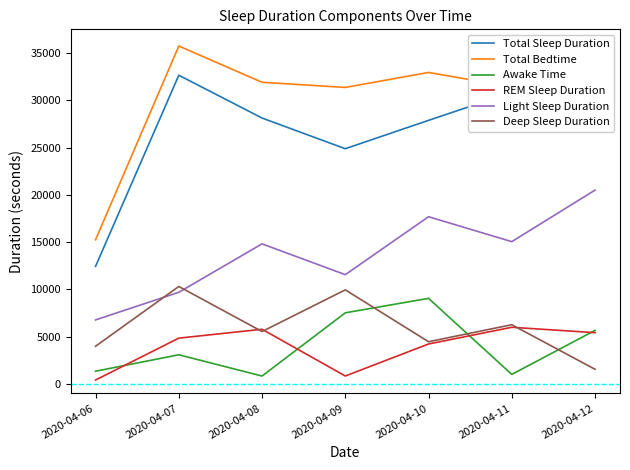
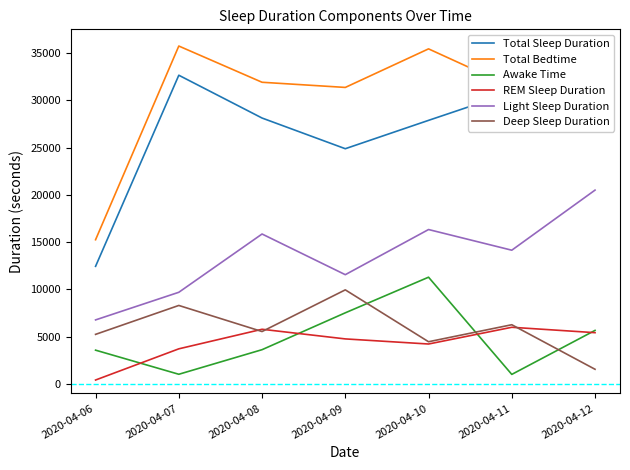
  {
    "Total Sleep Duration": {
      "2020-04-06": 12000,
      "2020-04-07": 33000,
      "2020-04-08": 28000,
      "2020-04-09": 25000,
      "2020-04-10": 28000
    },
    "Total Bedtime": {
      "2020-04-06": 15000,
      "2020-04-07": 36000,
      "2020-04-08": 32000,
      "2020-04-09": 31000,
-     "2020-04-10": 33000
+     "2020-04-10": 35000
    },
    "Awake Time": {
-     "2020-04-06": 1000,
-     "2020-04-07": 3000,
-     "2020-04-08": 1000,
+     "2020-04-06": 4000,
+     "2020-04-07": 1000,
+     "2020-04-08": 4000,
      "2020-04-09": 8000,
-     "2020-04-10": 9000,
+     "2020-04-10": 11000,
      "2020-04-11": 1000
    },
    "REM Sleep Duration": {
      "2020-04-06": 0,
-     "2020-04-07": 5000,
-     "2020-04-09": 1000,
+     "2020-04-07": 4000,
+     "2020-04-09": 5000,
      "2020-04-11": 6000
    },
    "Light Sleep Duration": {
      "2020-04-06": 7000,
      "2020-04-07": 10000,
-     "2020-04-08": 15000,
+     "2020-04-08": 16000,
      "2020-04-09": 12000,
-     "2020-04-10": 18000,
-     "2020-04-11": 15000,
+     "2020-04-10": 16000,
+     "2020-04-11": 14000,
      "2020-04-12": 21000
    },
    "Deep Sleep Duration": {
-     "2020-04-06": 4000,
-     "2020-04-07": 10000,
+     "2020-04-06": 5000,
+     "2020-04-07": 8000,
      "2020-04-09": 10000,
      "2020-04-11": 6000,
      "2020-04-12": 2000
    }
  }
